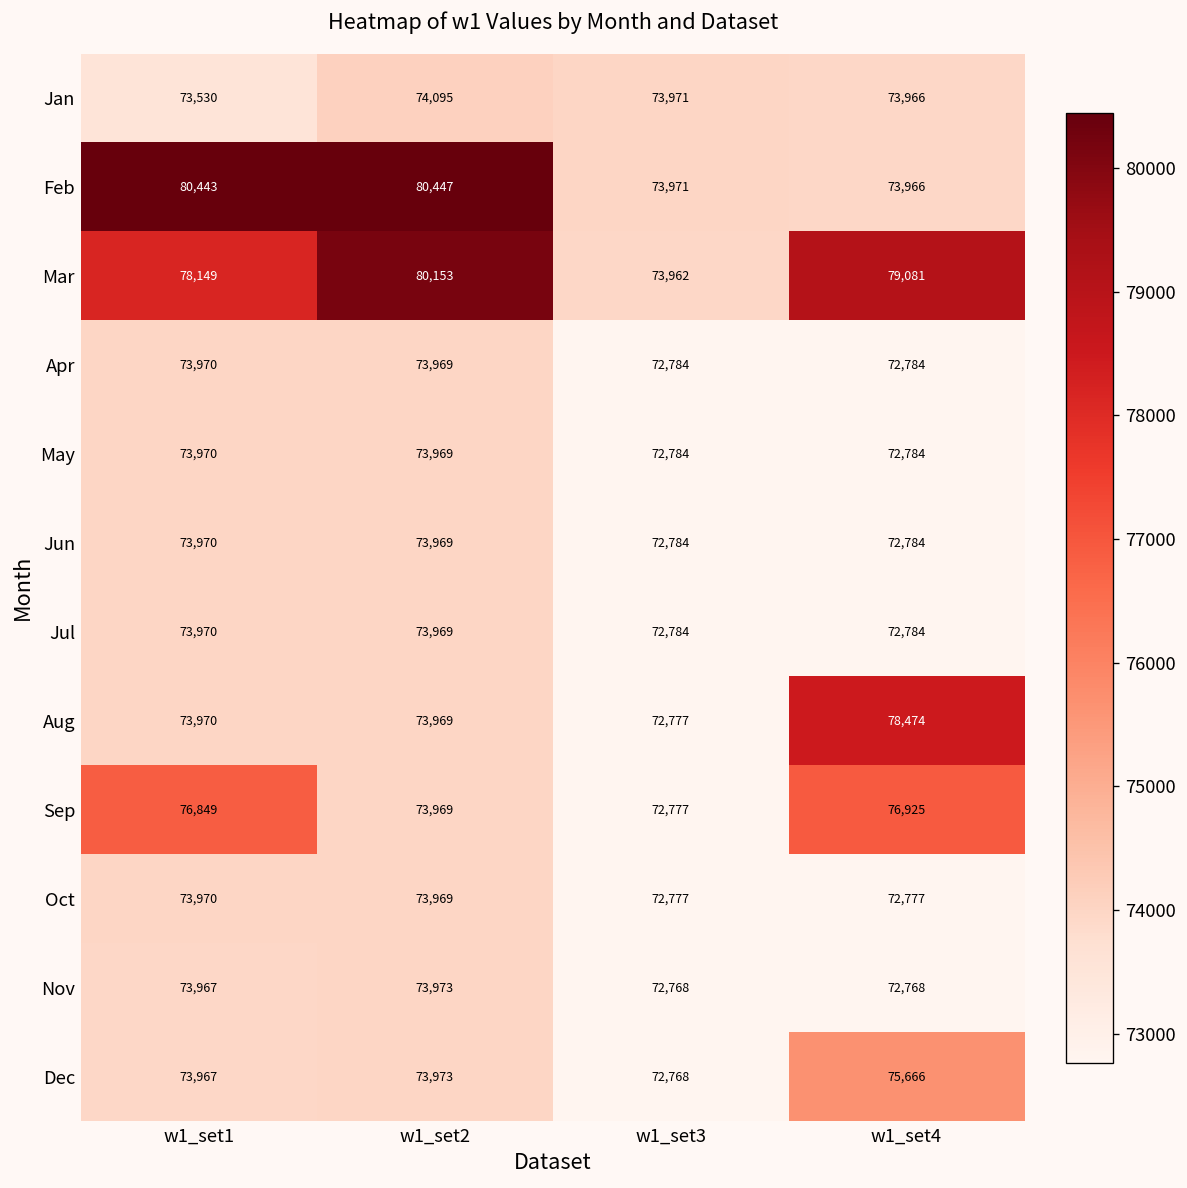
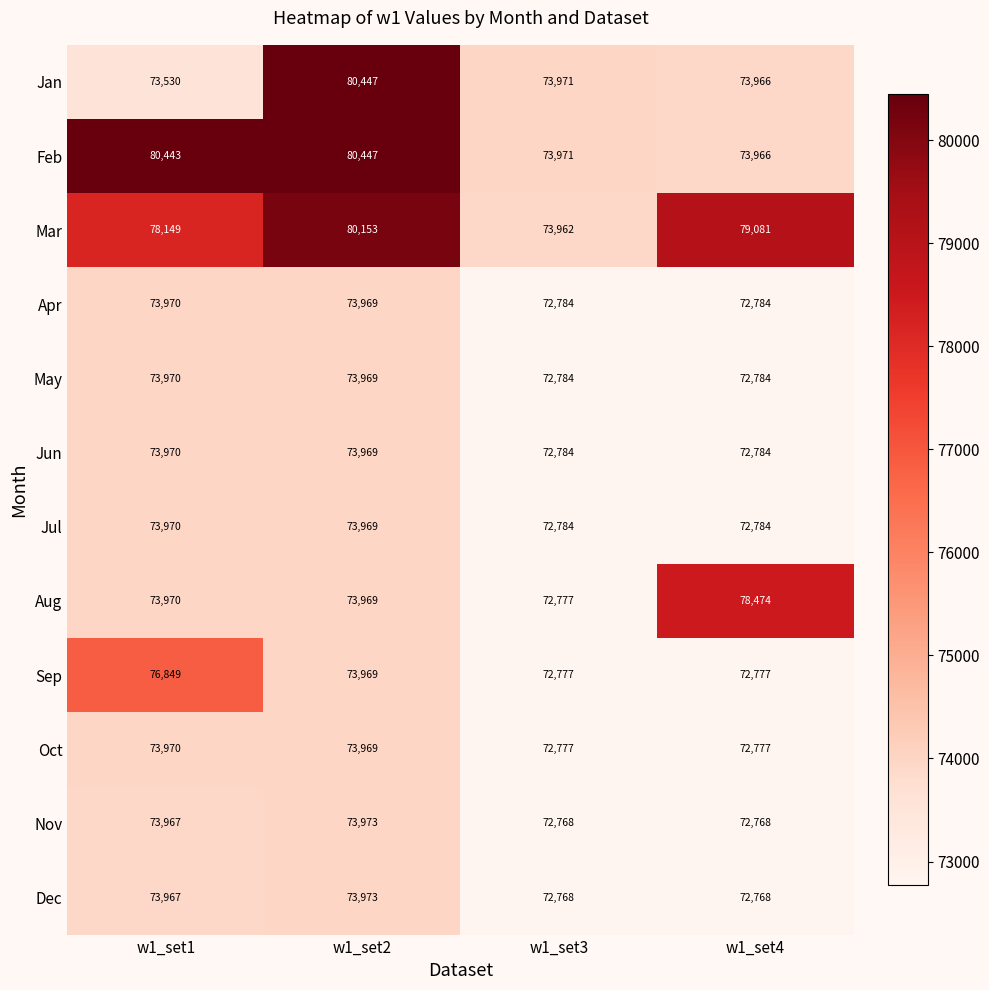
  {
    "Jan": {
      "w1_set1": "73,530",
-     "w1_set2": "74,095",
+     "w1_set2": "80,447",
      "w1_set3": "73,971",
      "w1_set4": "73,966"
    },
    "Feb": {
      "w1_set1": "80,443",
      "w1_set2": "80,447",
      "w1_set3": "73,971",
      "w1_set4": "73,966"
    },
    "Mar": {
      "w1_set1": "78,149",
      "w1_set2": "80,153",
      "w1_set3": "73,962",
      "w1_set4": "79,081"
    },
    "Apr": {
      "w1_set1": "73,970",
      "w1_set2": "73,969",
      "w1_set3": "72,784",
      "w1_set4": "72,784"
    },
    "May": {
      "w1_set1": "73,970",
      "w1_set2": "73,969",
      "w1_set3": "72,784",
      "w1_set4": "72,784"
    },
    "Jun": {
      "w1_set1": "73,970",
      "w1_set2": "73,969",
      "w1_set3": "72,784",
      "w1_set4": "72,784"
    },
    "Jul": {
      "w1_set1": "73,970",
      "w1_set2": "73,969",
      "w1_set3": "72,784",
      "w1_set4": "72,784"
    },
    "Aug": {
      "w1_set1": "73,970",
      "w1_set2": "73,969",
      "w1_set3": "72,777",
      "w1_set4": "78,474"
    },
    "Sep": {
      "w1_set1": "76,849",
      "w1_set2": "73,969",
      "w1_set3": "72,777",
-     "w1_set4": "76,925"
+     "w1_set4": "72,777"
    },
    "Oct": {
      "w1_set1": "73,970",
      "w1_set2": "73,969",
      "w1_set3": "72,777",
      "w1_set4": "72,777"
    },
    "Nov": {
      "w1_set1": "73,967",
      "w1_set2": "73,973",
      "w1_set3": "72,768",
      "w1_set4": "72,768"
    },
    "Dec": {
      "w1_set1": "73,967",
      "w1_set2": "73,973",
      "w1_set3": "72,768",
-     "w1_set4": "75,666"
+     "w1_set4": "72,768"
    }
  }
